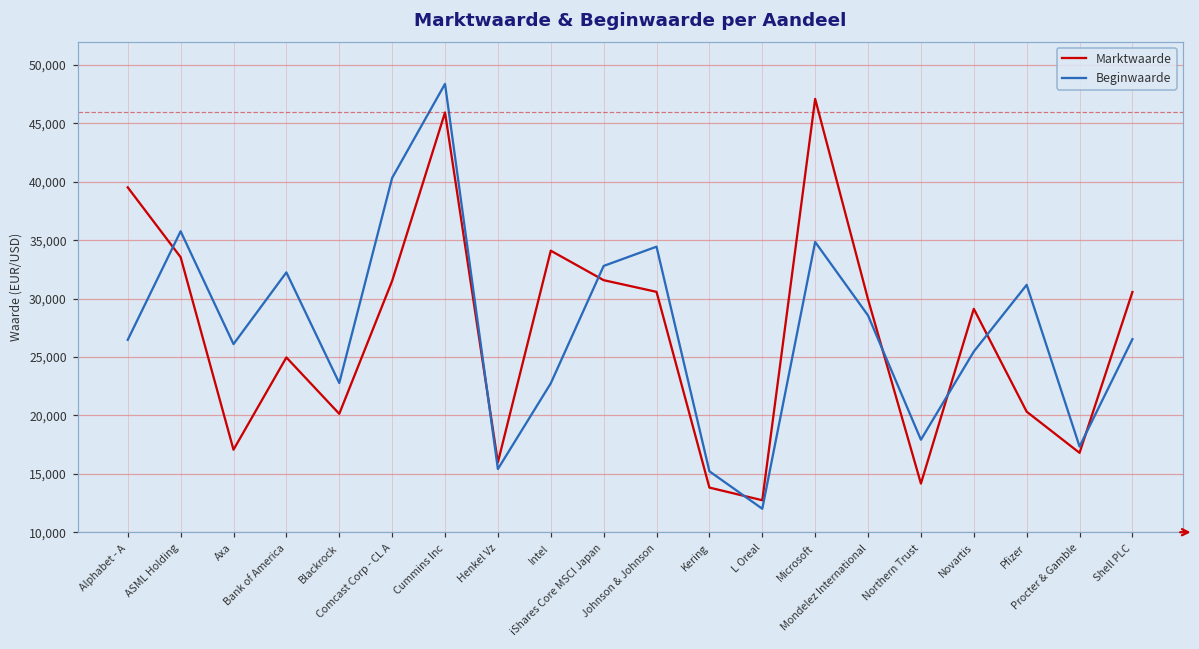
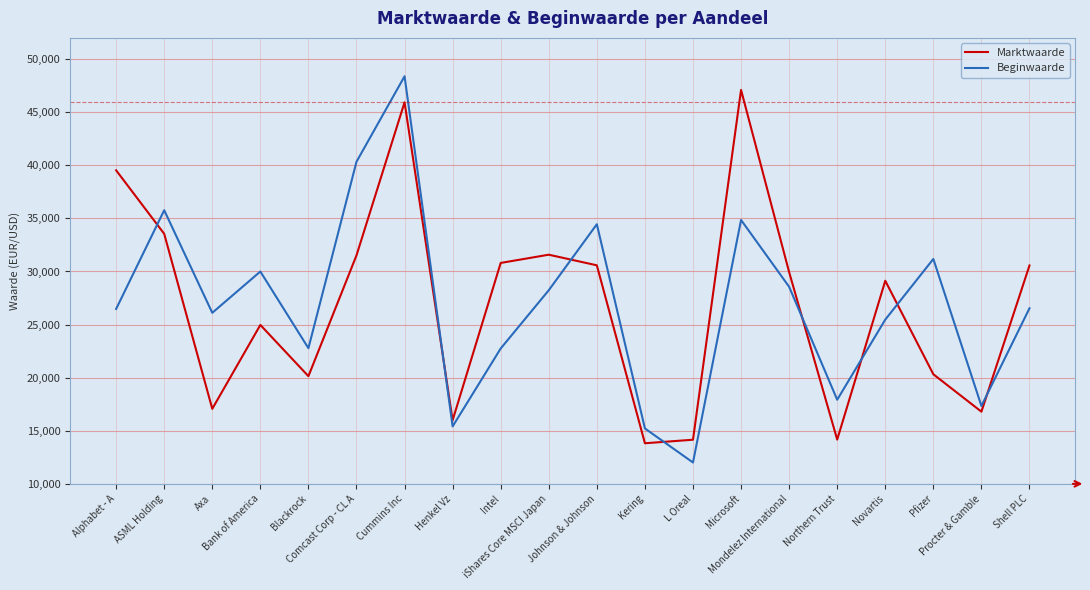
  {
    "Marktwaarde": {
      "Alphabet - A": "39,500",
      "ASML Holding": "33,500",
      "Axa": "17,100",
      "Bank of America": "25,000",
      "Blackrock": "20,100",
      "Comcast Corp - CL A": "31,500",
      "Cummins Inc": "45,900",
      "Henkel Vz": "16,000",
-     "Intel": "34,100",
+     "Intel": "30,800",
      "iShares Core MSCI Japan": "31,600",
      "Johnson & Johnson": "30,600",
      "Kering": "13,800",
-     "L Oreal": "12,700",
+     "L Oreal": "14,200",
      "Microsoft": "47,100",
      "Mondelez International": "29,900",
      "Northern Trust": "14,200",
      "Novartis": "29,100",
      "Pfizer": "20,300",
      "Procter & Gamble": "16,800",
      "Shell PLC": "30,600"
    },
    "Beginwaarde": {
      "Alphabet - A": "26,500",
      "ASML Holding": "35,800",
      "Axa": "26,100",
-     "Bank of America": "32,200",
+     "Bank of America": "30,000",
      "Blackrock": "22,800",
      "Comcast Corp - CL A": "40,300",
      "Cummins Inc": "48,400",
      "Henkel Vz": "15,400",
      "Intel": "22,700",
-     "iShares Core MSCI Japan": "32,800",
+     "iShares Core MSCI Japan": "28,200",
      "Johnson & Johnson": "34,400",
      "Kering": "15,200",
      "L Oreal": "12,000",
      "Microsoft": "34,900",
      "Mondelez International": "28,600",
      "Northern Trust": "17,900",
      "Novartis": "25,500",
      "Pfizer": "31,200",
      "Procter & Gamble": "17,300",
      "Shell PLC": "26,500"
    }
  }
